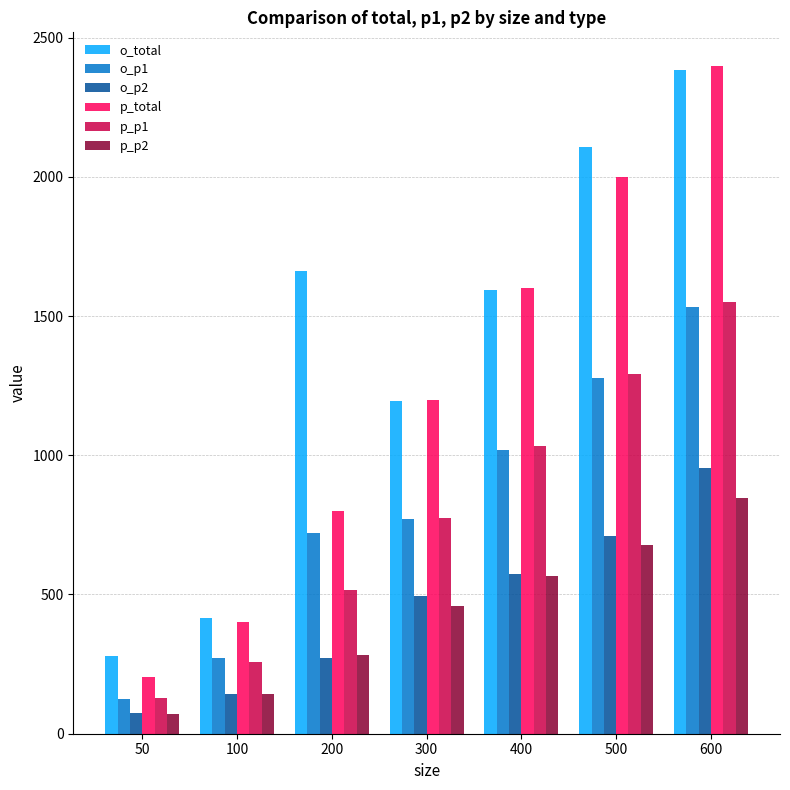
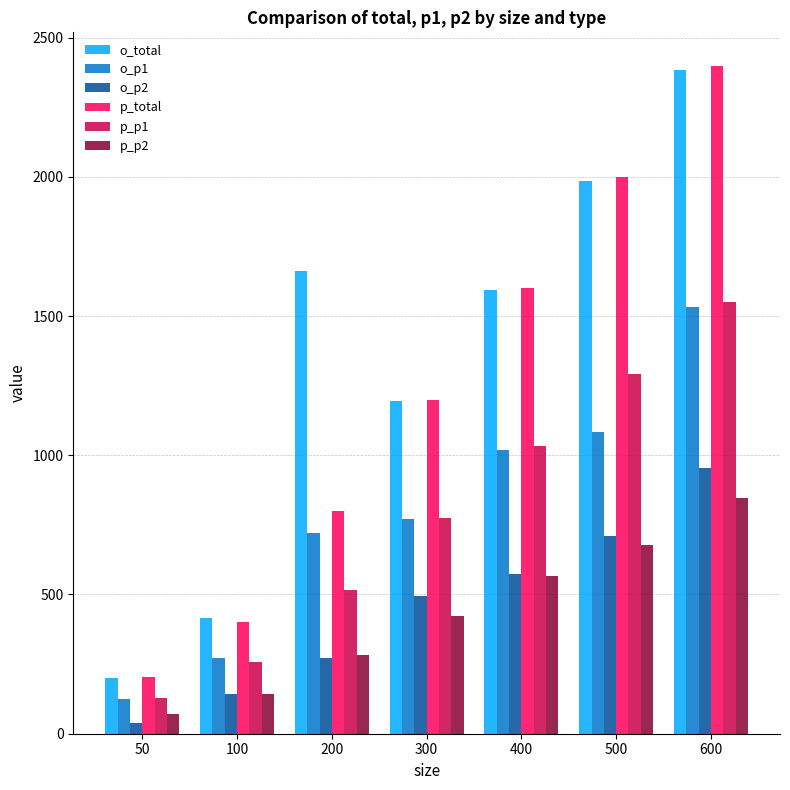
  {
    "o_total": {
-     "50": 280,
+     "50": 200,
      "100": 410,
      "200": 1660,
      "300": 1190,
      "400": 1590,
-     "500": 2110,
+     "500": 1990,
      "600": 2380
    },
    "o_p1": {
      "50": 130,
      "100": 270,
      "200": 720,
      "300": 770,
      "400": 1020,
-     "500": 1280,
+     "500": 1080,
      "600": 1530
    },
    "o_p2": {
-     "50": 70,
+     "50": 40,
      "100": 140,
      "200": 270,
      "300": 490,
      "400": 570,
      "500": 710,
      "600": 960
    },
    "p_p2": {
      "50": 70,
      "100": 140,
      "200": 280,
-     "300": 460,
+     "300": 420,
      "400": 570,
      "500": 680,
      "600": 850
    }
  }
